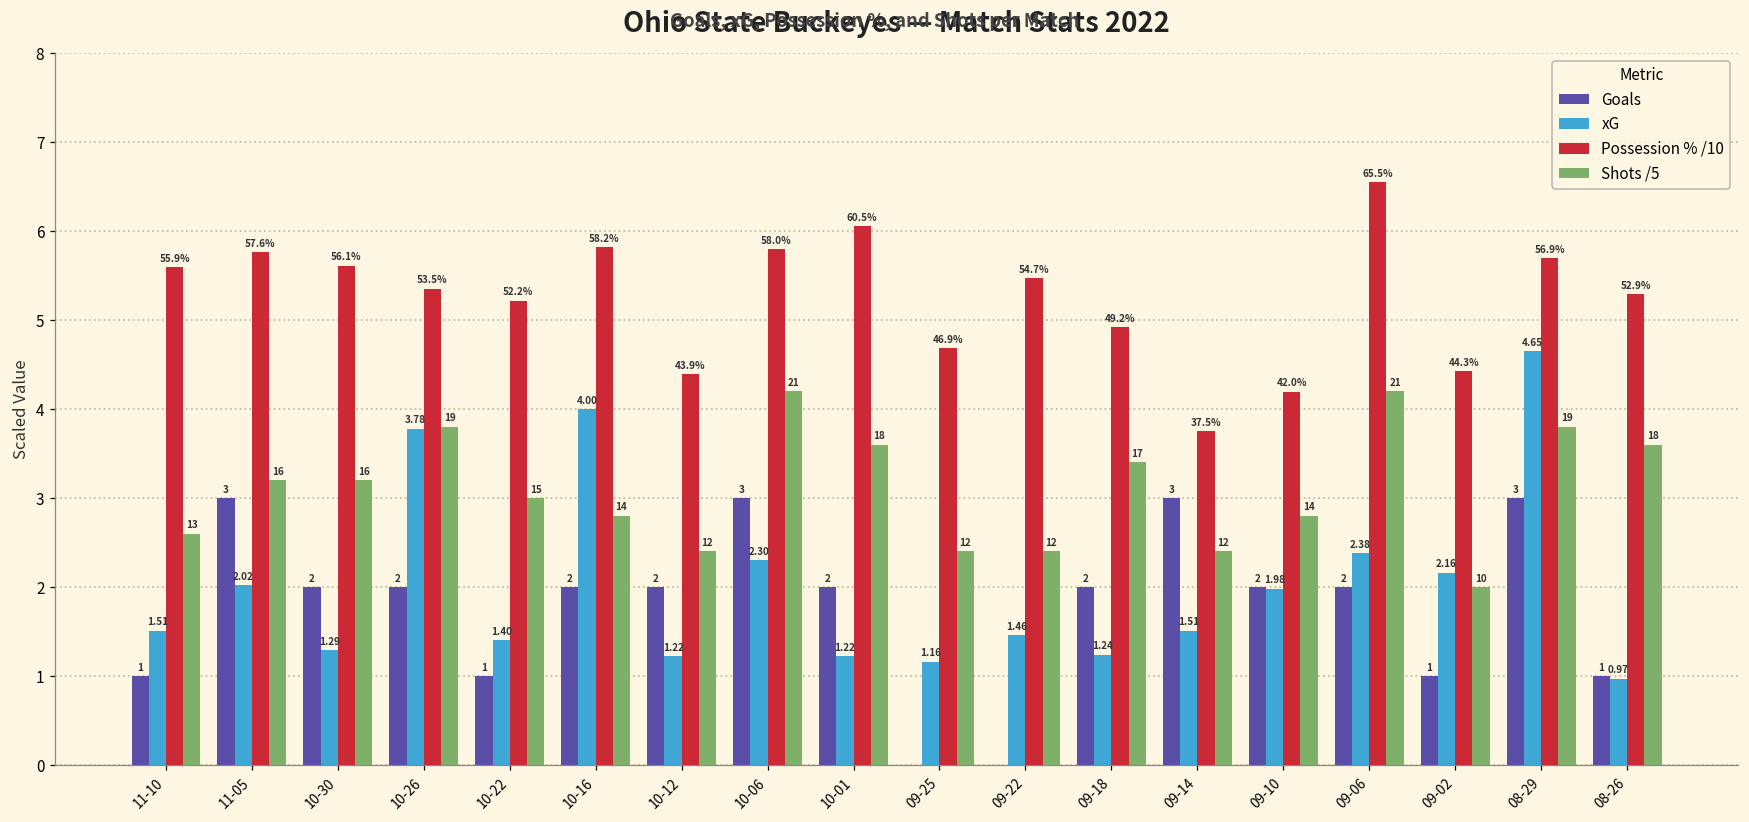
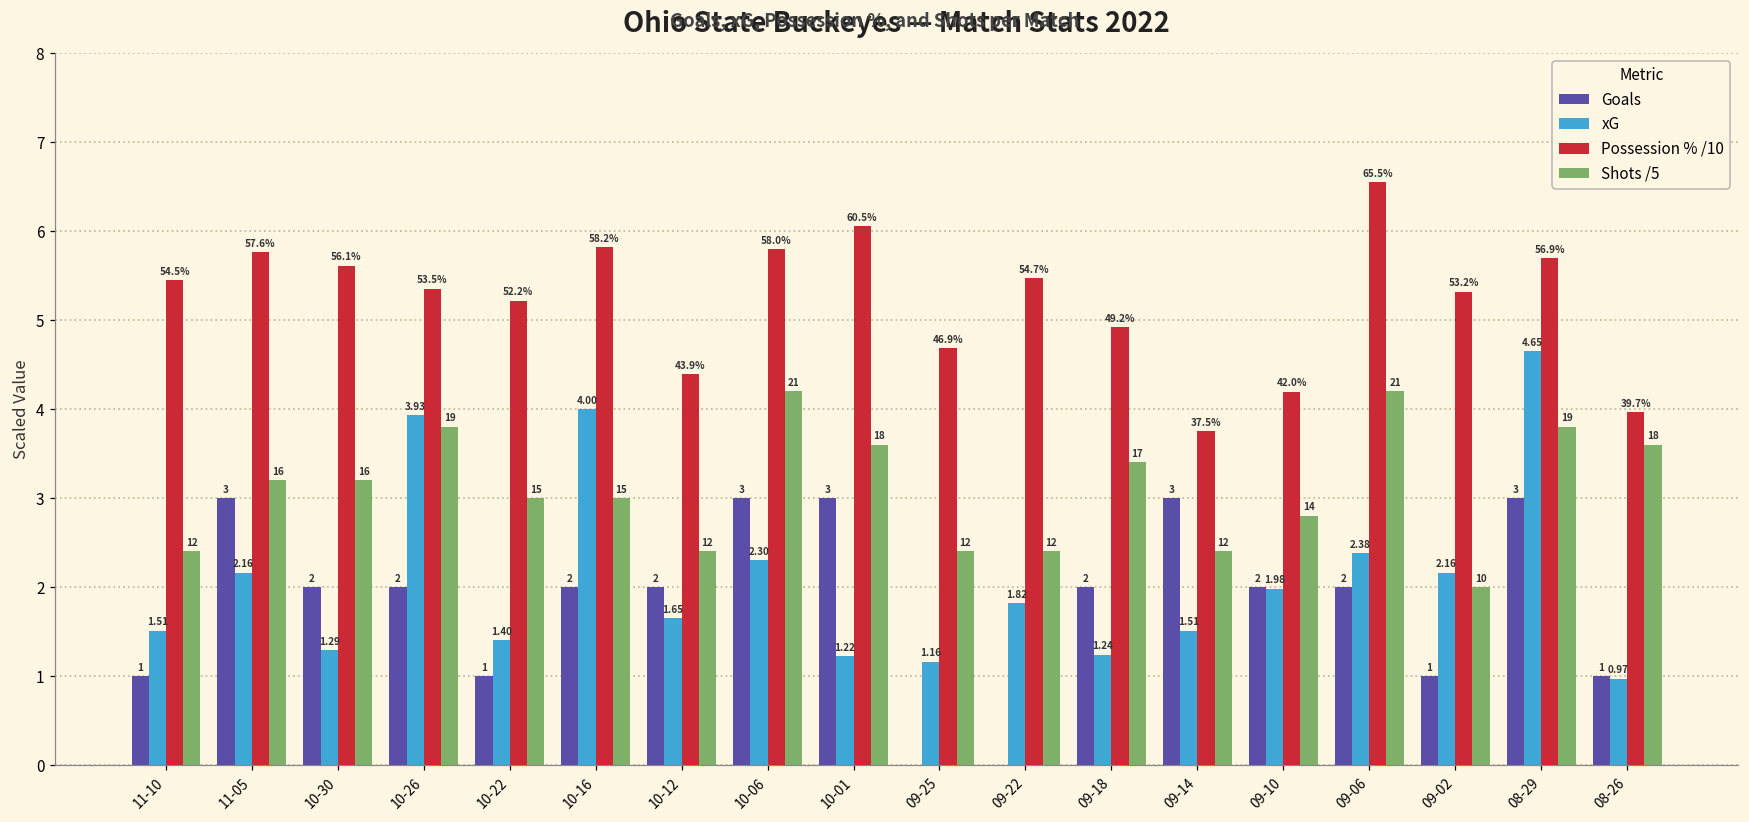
  {
    "Goals": {
      "11-10": "1",
      "11-05": "3",
      "10-30": "2",
      "10-26": "2",
      "10-22": "1",
      "10-16": "2",
      "10-12": "2",
      "10-06": "3",
-     "10-01": "2",
+     "10-01": "3",
      "09-18": "2",
      "09-14": "3",
      "09-10": "2",
      "09-06": "2",
      "09-02": "1",
      "08-29": "3",
      "08-26": "1"
    },
    "xG": {
      "11-10": "1.51",
-     "11-05": "2.02",
+     "11-05": "2.16",
      "10-30": "1.29",
-     "10-26": "3.78",
+     "10-26": "3.93",
      "10-22": "1.40",
      "10-16": "4.00",
-     "10-12": "1.22",
+     "10-12": "1.65",
      "10-06": "2.30",
      "10-01": "1.22",
      "09-25": "1.16",
-     "09-22": "1.46",
+     "09-22": "1.82",
      "09-18": "1.24",
      "09-14": "1.51",
      "09-10": "1.98",
      "09-06": "2.38",
      "09-02": "2.16",
      "08-29": "4.65",
      "08-26": "0.97"
    },
    "Possession % /10": {
-     "11-10": "55.9%",
-     "09-02": "44.3%",
-     "08-26": "52.9%"
+     "11-10": "54.5%",
+     "09-02": "53.2%",
+     "08-26": "39.7%"
    },
    "Shots /5": {
-     "11-10": "13",
-     "10-16": "14"
+     "11-10": "12",
+     "10-16": "15"
    }
  }
